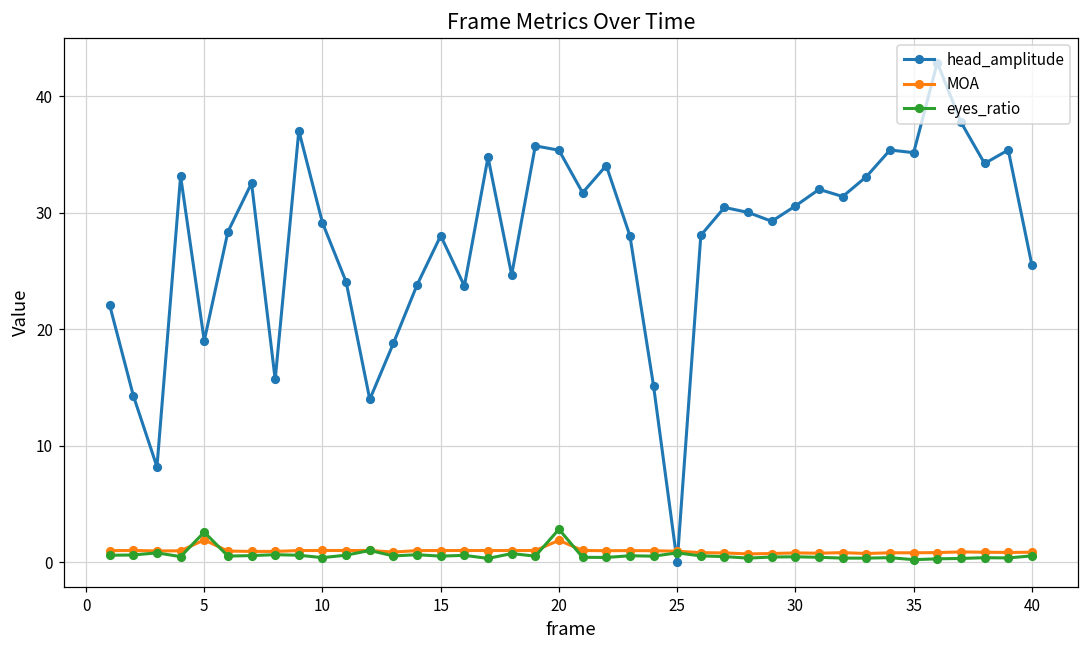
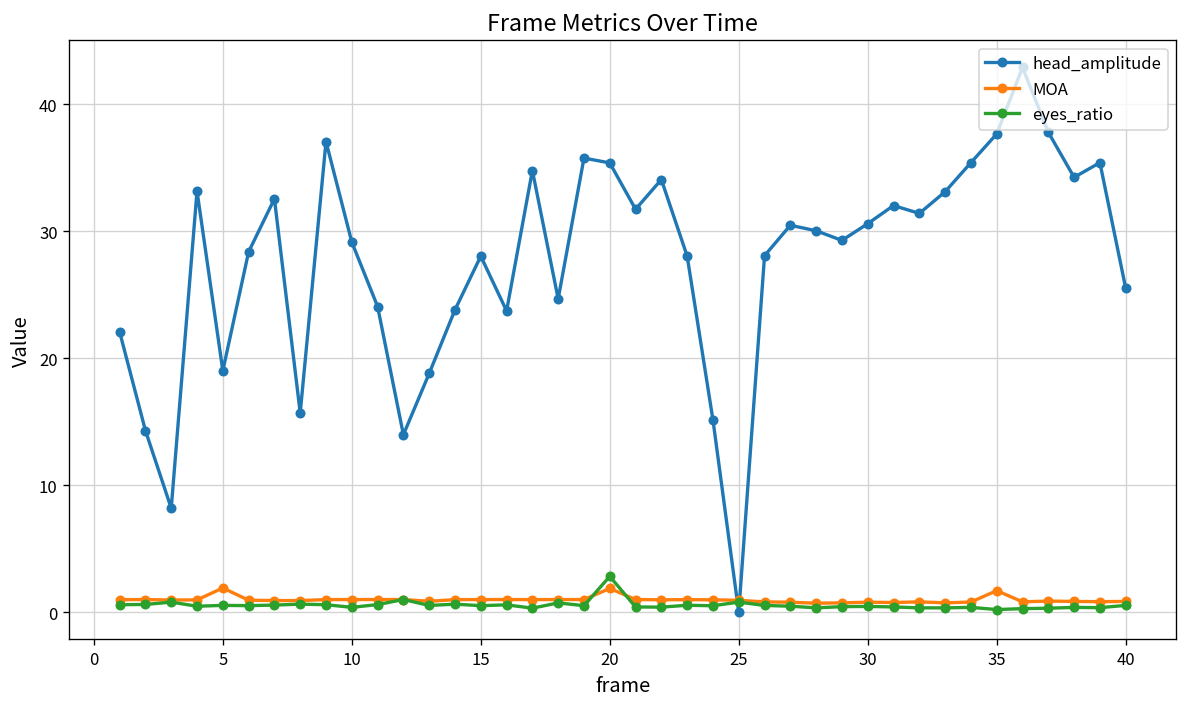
  {
    "head_amplitude": {
      "5": 19.0,
      "10": 29.1,
      "15": 28.0,
      "20": 35.4,
      "25": 0.0,
      "30": 30.6,
-     "35": 35.2,
+     "35": 37.7,
      "40": 25.5
    },
    "MOA": {
      "5": 1.9,
      "10": 1.0,
      "15": 1.0,
      "20": 1.9,
      "30": 0.8,
-     "35": 0.8,
+     "35": 1.7,
      "40": 0.9
    },
    "eyes_ratio": {
-     "5": 2.6,
+     "5": 0.5,
      "10": 0.4,
      "15": 0.5,
      "20": 2.8,
      "30": 0.5,
      "35": 0.2,
      "40": 0.5
    }
  }
